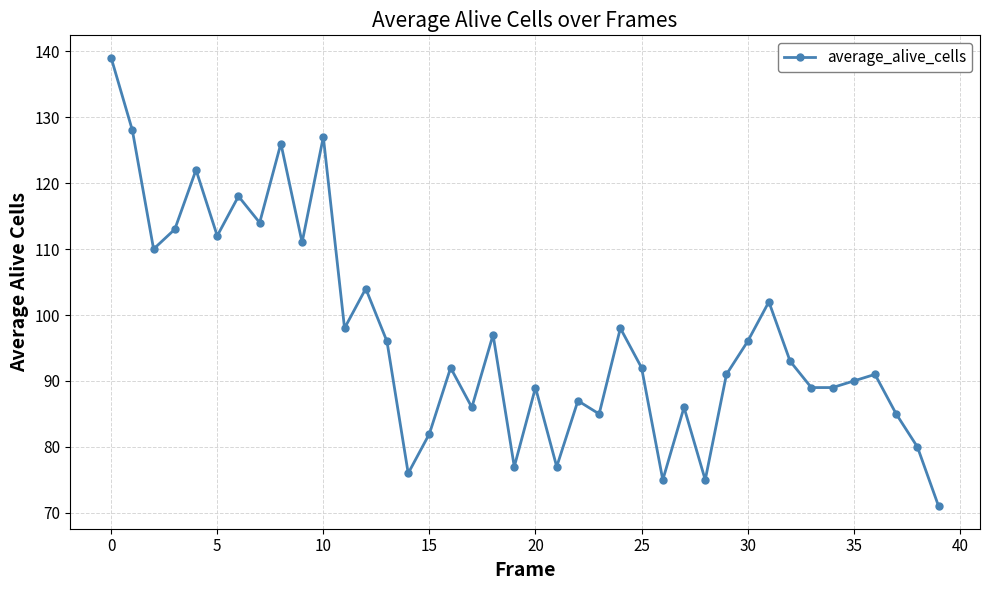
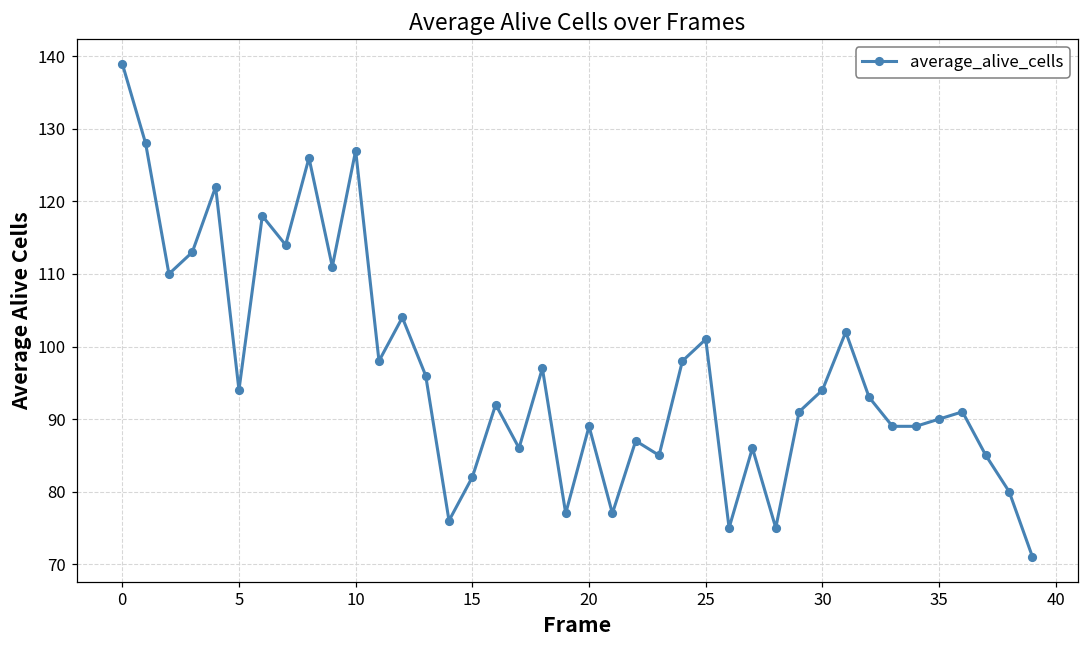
  {
    "0": 139,
-   "5": 112,
+   "5": 94,
    "10": 127,
    "15": 82,
    "20": 89,
-   "25": 92,
-   "30": 96,
+   "25": 101,
+   "30": 94,
    "35": 90
  }
